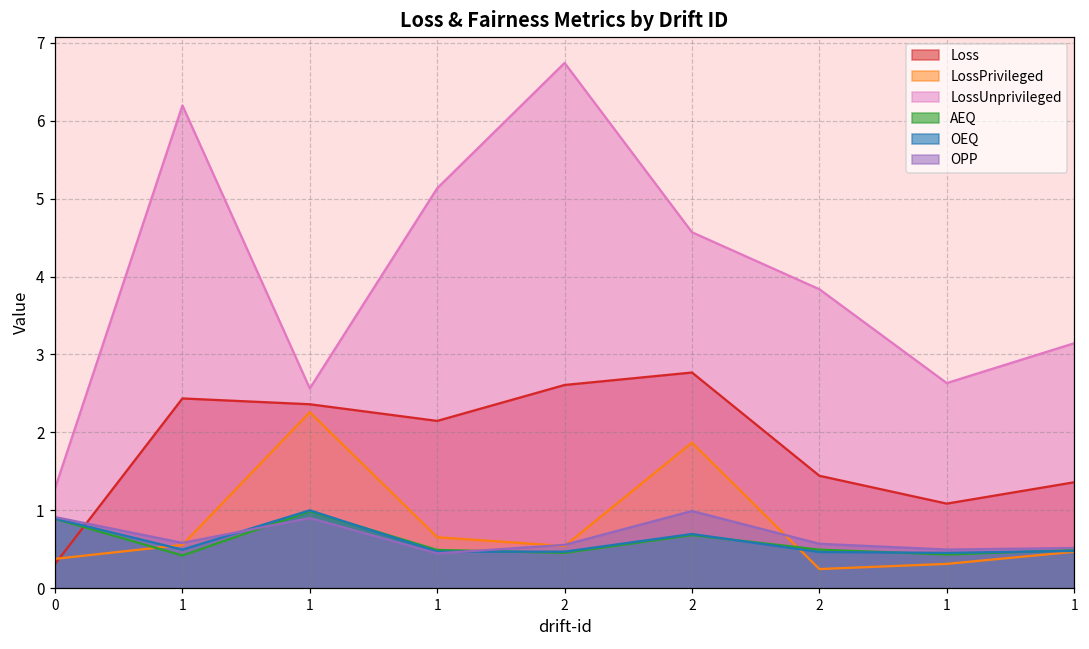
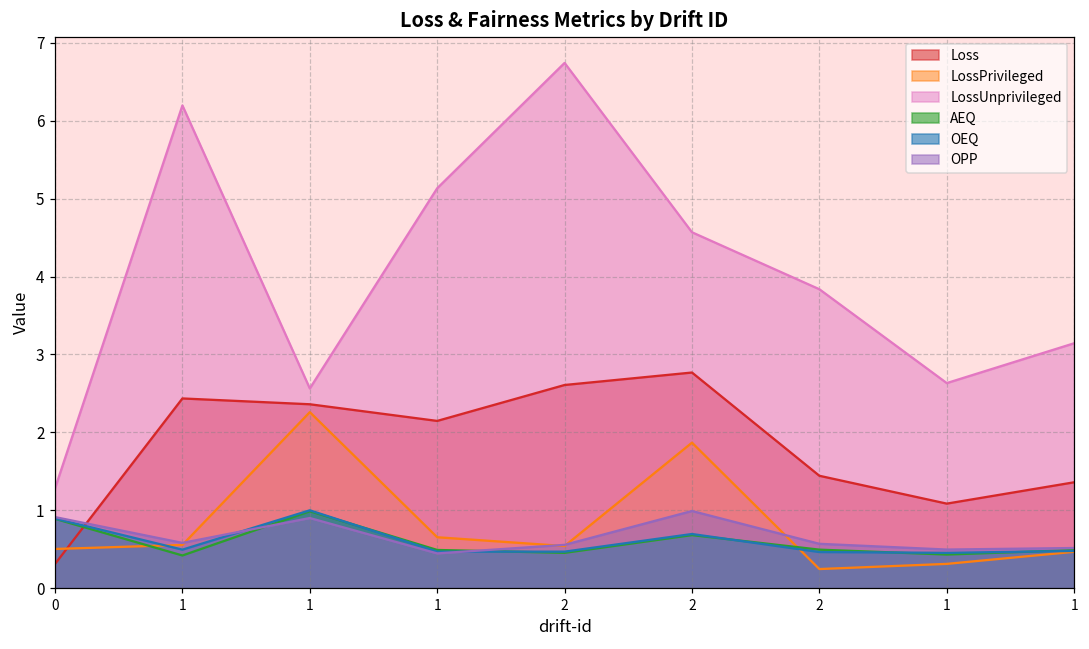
  {
    "Loss": {
      "0": 0.3
    },
    "LossPrivileged": {
-     "0": 0.4
+     "0": 0.5
    },
    "LossUnprivileged": {
      "0": 1.3
    }
  }
